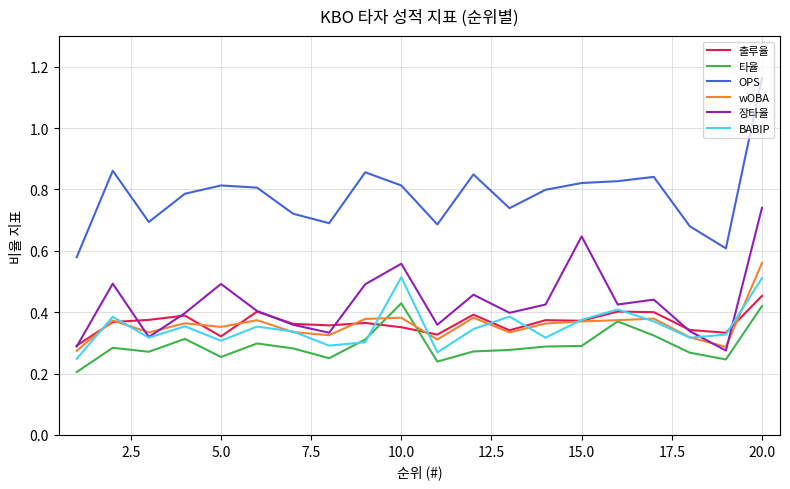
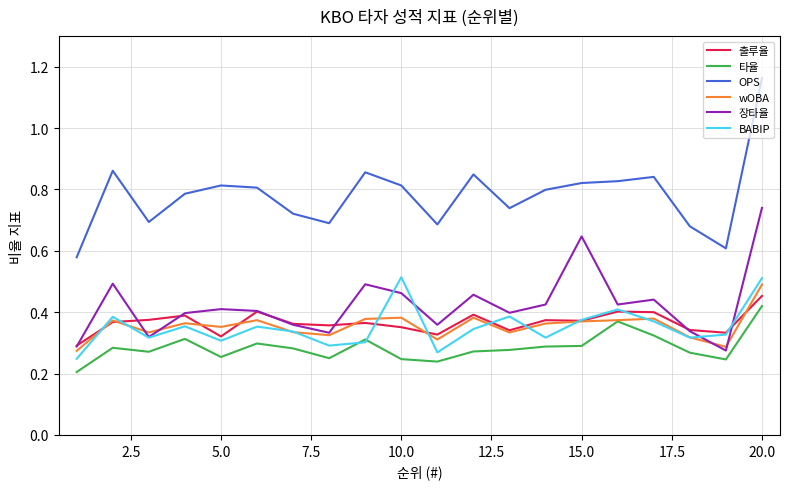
  {
    "출루율": {
      "5.0": 0.32,
      "10.0": 0.35,
      "20.0": 0.45
    },
    "타율": {
      "5.0": 0.25,
-     "10.0": 0.43,
+     "10.0": 0.25,
      "15.0": 0.29,
      "20.0": 0.42
    },
    "OPS": {
      "5.0": 0.81,
      "10.0": 0.81,
      "15.0": 0.82
    },
    "wOBA": {
      "5.0": 0.35,
      "10.0": 0.38,
-     "20.0": 0.56
+     "20.0": 0.49
    },
    "장타율": {
-     "5.0": 0.49,
-     "10.0": 0.56,
+     "5.0": 0.41,
+     "10.0": 0.46,
      "15.0": 0.65,
      "20.0": 0.74
    },
    "BABIP": {
      "5.0": 0.31,
      "10.0": 0.51,
      "20.0": 0.51
    }
  }
